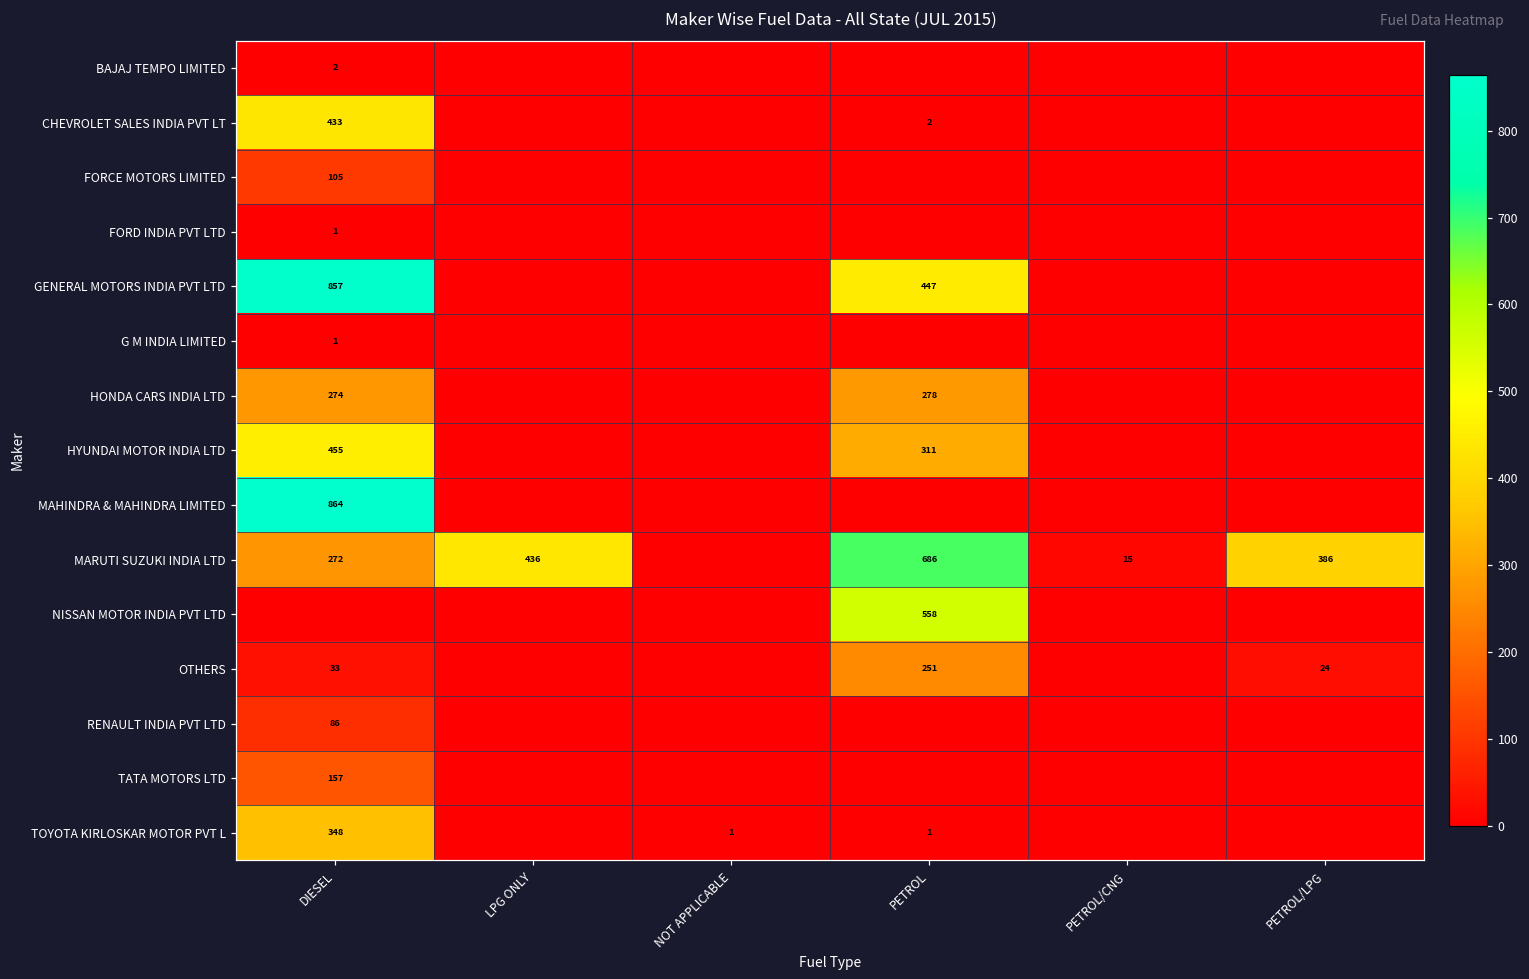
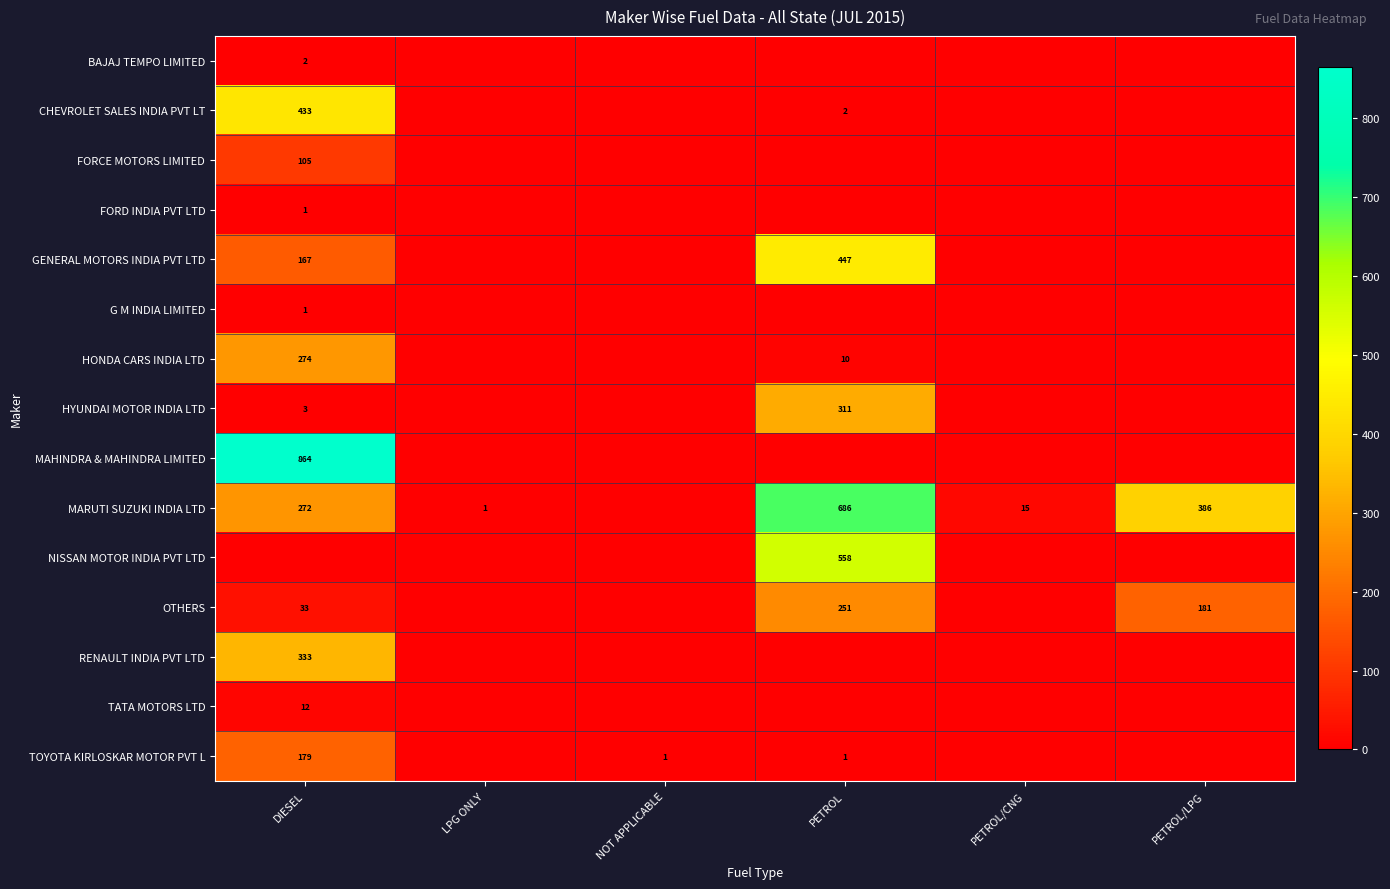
  {
    "BAJAJ TEMPO LIMITED": {
      "DIESEL": 2
    },
    "CHEVROLET SALES INDIA PVT LT": {
      "DIESEL": 433,
      "PETROL": 2
    },
    "FORCE MOTORS LIMITED": {
      "DIESEL": 105
    },
    "FORD INDIA PVT LTD": {
      "DIESEL": 1
    },
    "GENERAL MOTORS INDIA PVT LTD": {
-     "DIESEL": 857,
+     "DIESEL": 167,
      "PETROL": 447
    },
    "G M INDIA LIMITED": {
      "DIESEL": 1
    },
    "HONDA CARS INDIA LTD": {
      "DIESEL": 274,
-     "PETROL": 278
+     "PETROL": 10
    },
    "HYUNDAI MOTOR INDIA LTD": {
-     "DIESEL": 455,
+     "DIESEL": 3,
      "PETROL": 311
    },
    "MAHINDRA & MAHINDRA LIMITED": {
      "DIESEL": 864
    },
    "MARUTI SUZUKI INDIA LTD": {
      "DIESEL": 272,
-     "LPG ONLY": 436,
+     "LPG ONLY": 1,
      "PETROL": 686,
      "PETROL/CNG": 15,
      "PETROL/LPG": 386
    },
    "NISSAN MOTOR INDIA PVT LTD": {
      "PETROL": 558
    },
    "OTHERS": {
      "DIESEL": 33,
      "PETROL": 251,
-     "PETROL/LPG": 24
+     "PETROL/LPG": 181
    },
    "RENAULT INDIA PVT LTD": {
-     "DIESEL": 86
+     "DIESEL": 333
    },
    "TATA MOTORS LTD": {
-     "DIESEL": 157
+     "DIESEL": 12
    },
    "TOYOTA KIRLOSKAR MOTOR PVT L": {
-     "DIESEL": 348,
+     "DIESEL": 179,
      "NOT APPLICABLE": 1,
      "PETROL": 1
    }
  }
